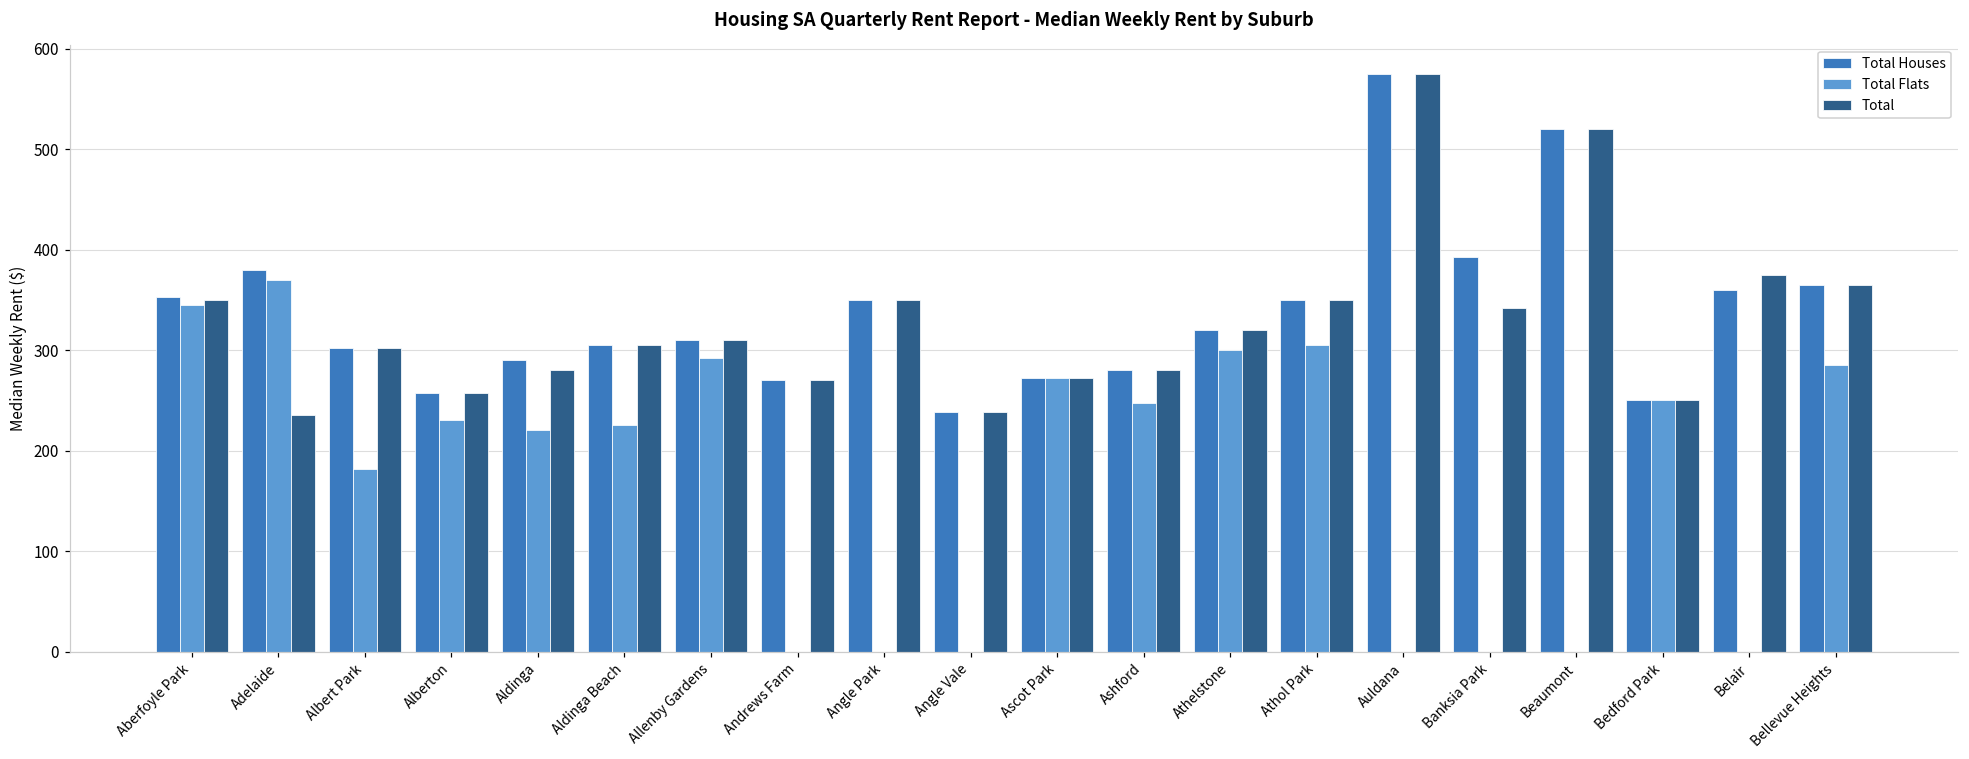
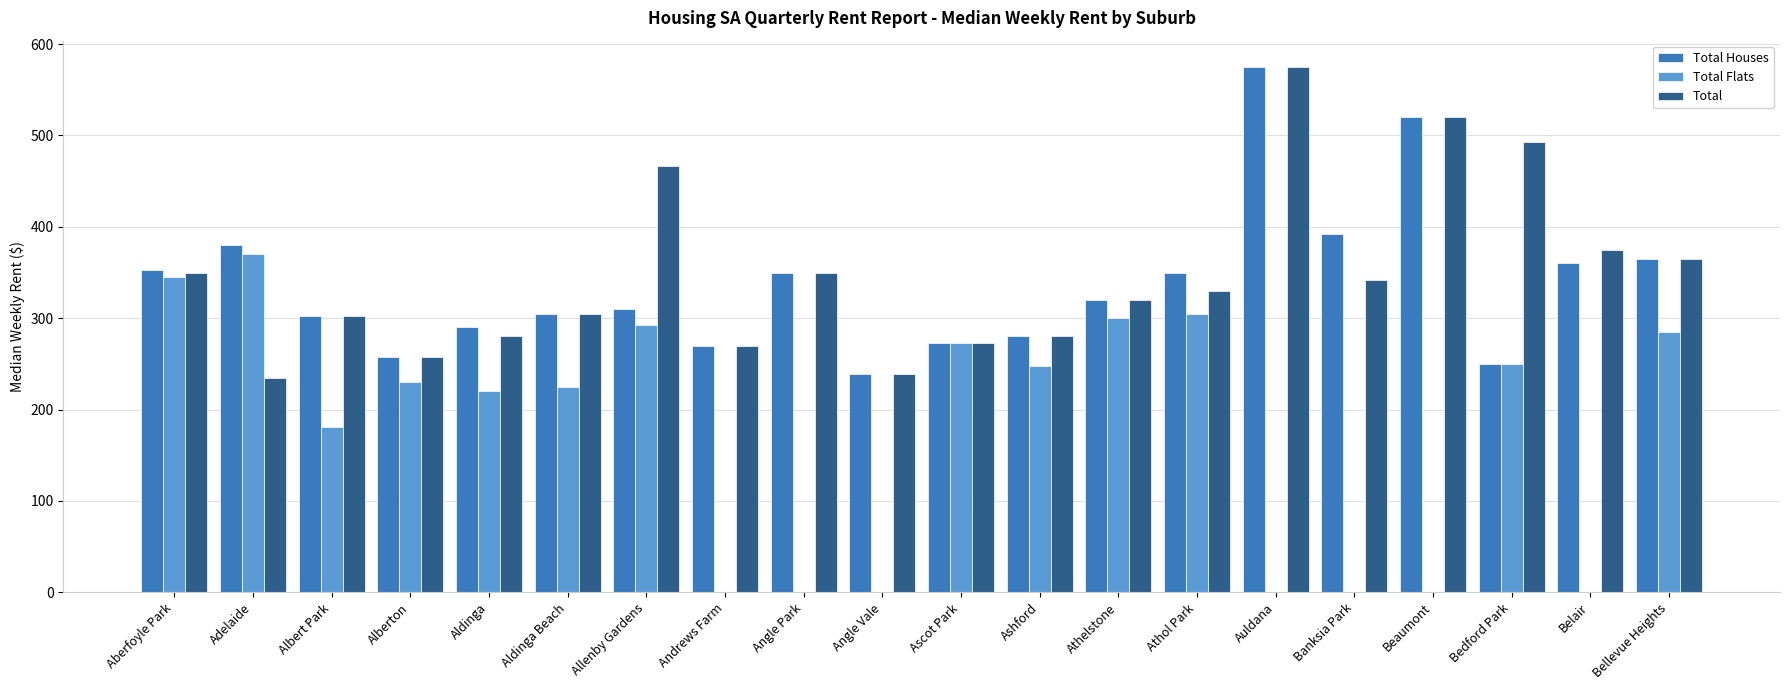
  {
    "Total": {
      "Aberfoyle Park": 350,
      "Adelaide": 230,
      "Albert Park": 300,
      "Alberton": 260,
      "Aldinga": 280,
      "Aldinga Beach": 310,
-     "Allenby Gardens": 310,
+     "Allenby Gardens": 470,
      "Andrews Farm": 270,
      "Angle Park": 350,
      "Angle Vale": 240,
      "Ascot Park": 270,
      "Ashford": 280,
      "Athelstone": 320,
-     "Athol Park": 350,
+     "Athol Park": 330,
      "Auldana": 580,
      "Banksia Park": 340,
      "Beaumont": 520,
-     "Bedford Park": 250,
+     "Bedford Park": 490,
      "Belair": 380,
      "Bellevue Heights": 370
    }
  }
